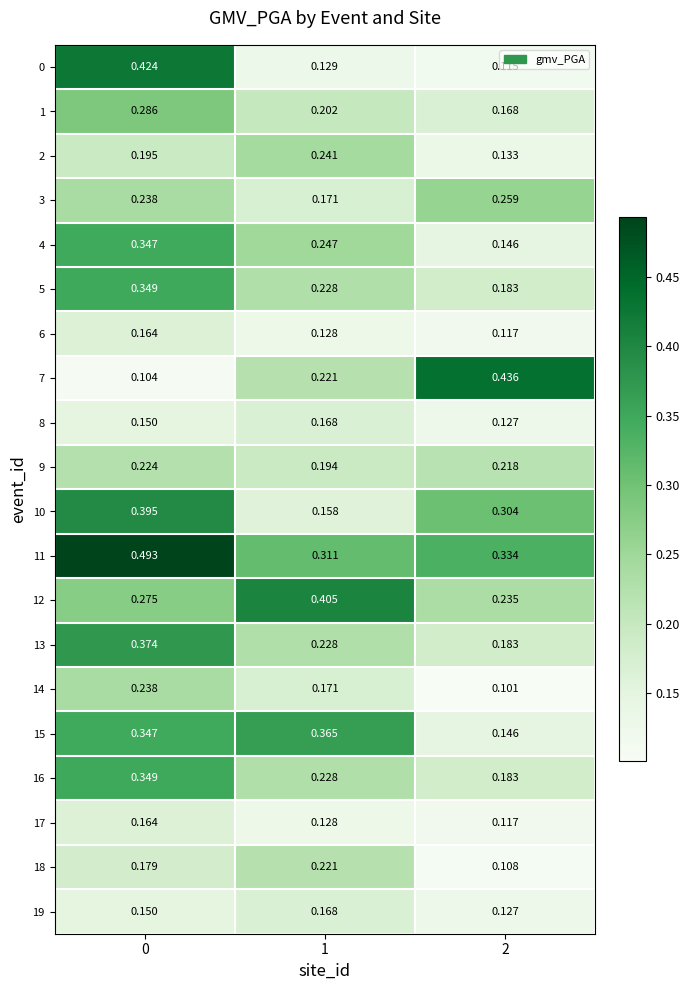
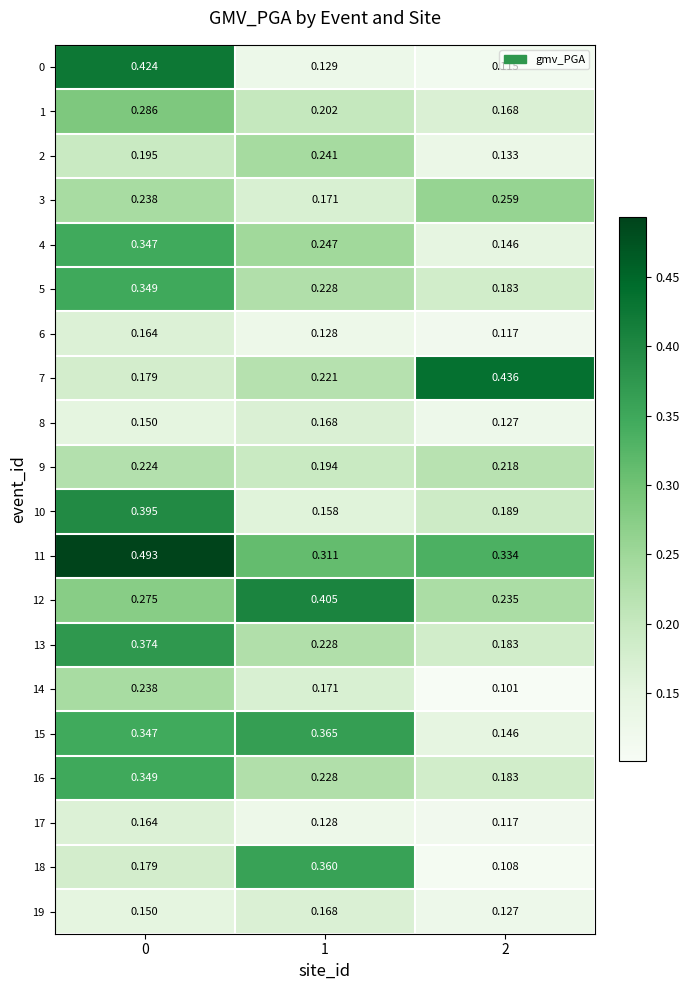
  {
    "0": {
      "0": 0.424,
      "1": 0.129
    },
    "1": {
      "0": 0.286,
      "1": 0.202,
      "2": 0.168
    },
    "2": {
      "0": 0.195,
      "1": 0.241,
      "2": 0.133
    },
    "3": {
      "0": 0.238,
      "1": 0.171,
      "2": 0.259
    },
    "4": {
      "0": 0.347,
      "1": 0.247,
      "2": 0.146
    },
    "5": {
      "0": 0.349,
      "1": 0.228,
      "2": 0.183
    },
    "6": {
      "0": 0.164,
      "1": 0.128,
      "2": 0.117
    },
    "7": {
-     "0": 0.104,
+     "0": 0.179,
      "1": 0.221,
      "2": 0.436
    },
    "8": {
      "0": 0.150,
      "1": 0.168,
      "2": 0.127
    },
    "9": {
      "0": 0.224,
      "1": 0.194,
      "2": 0.218
    },
    "10": {
      "0": 0.395,
      "1": 0.158,
-     "2": 0.304
+     "2": 0.189
    },
    "11": {
      "0": 0.493,
      "1": 0.311,
      "2": 0.334
    },
    "12": {
      "0": 0.275,
      "1": 0.405,
      "2": 0.235
    },
    "13": {
      "0": 0.374,
      "1": 0.228,
      "2": 0.183
    },
    "14": {
      "0": 0.238,
      "1": 0.171,
      "2": 0.101
    },
    "15": {
      "0": 0.347,
      "1": 0.365,
      "2": 0.146
    },
    "16": {
      "0": 0.349,
      "1": 0.228,
      "2": 0.183
    },
    "17": {
      "0": 0.164,
      "1": 0.128,
      "2": 0.117
    },
    "18": {
      "0": 0.179,
-     "1": 0.221,
+     "1": 0.360,
      "2": 0.108
    },
    "19": {
      "0": 0.150,
      "1": 0.168,
      "2": 0.127
    }
  }
